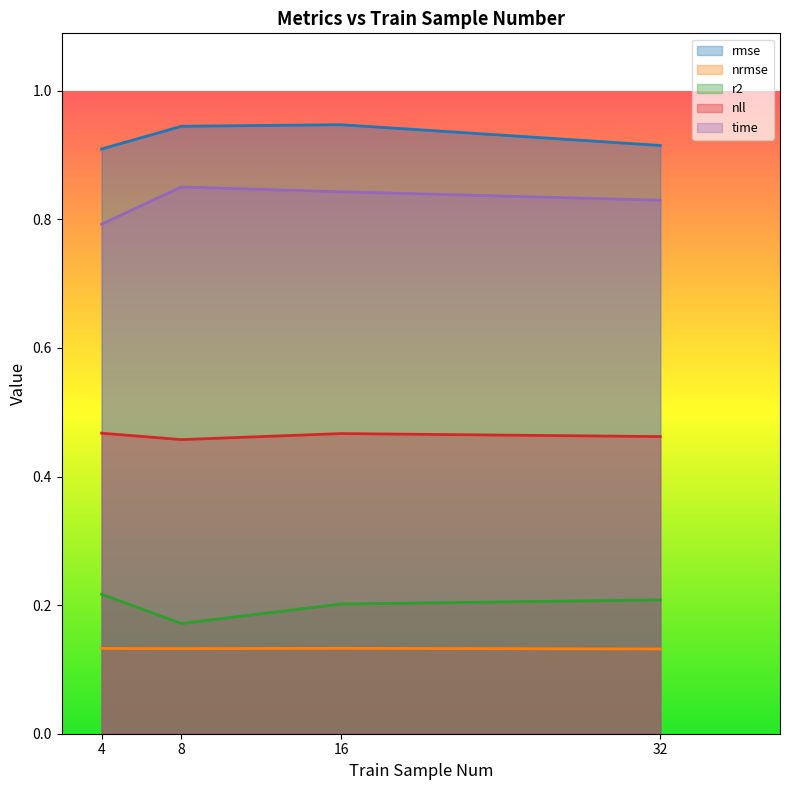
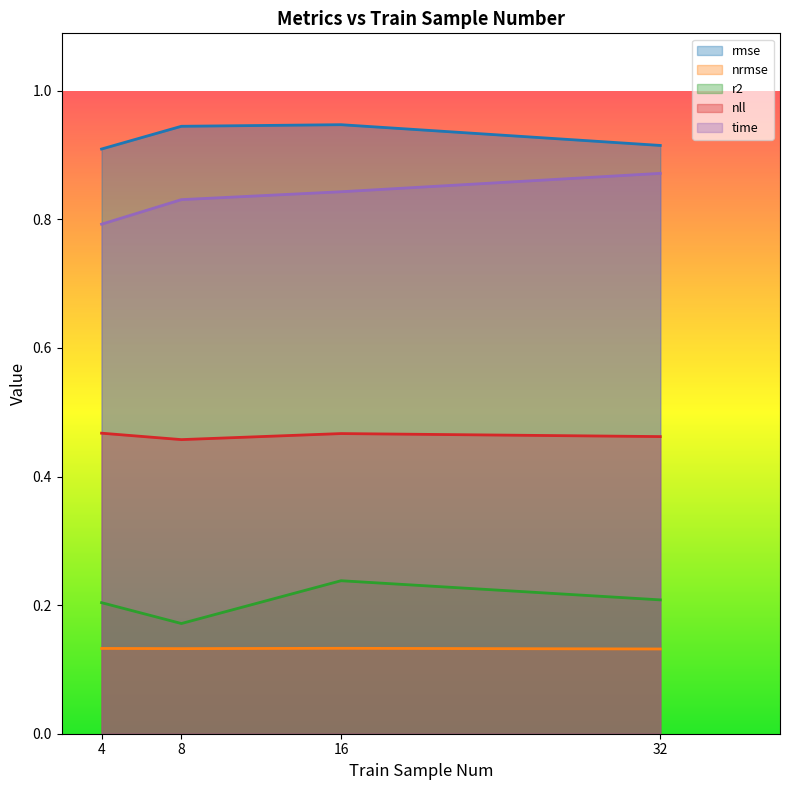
  {
    "rmse": {
      "4": 0.91,
      "8": 0.94,
      "16": 0.95,
      "32": 0.91
    },
    "r2": {
-     "4": 0.22,
+     "4": 0.20,
      "8": 0.17,
-     "16": 0.20,
+     "16": 0.24,
      "32": 0.21
    },
    "time": {
      "4": 0.79,
-     "8": 0.85,
+     "8": 0.83,
      "16": 0.84,
-     "32": 0.83
+     "32": 0.87
    }
  }
